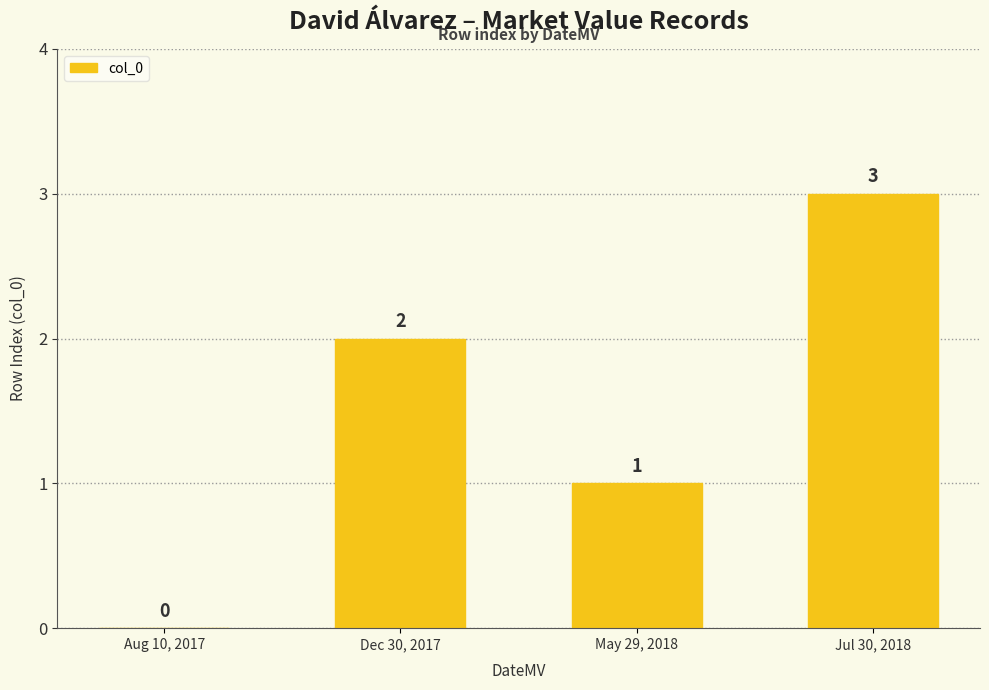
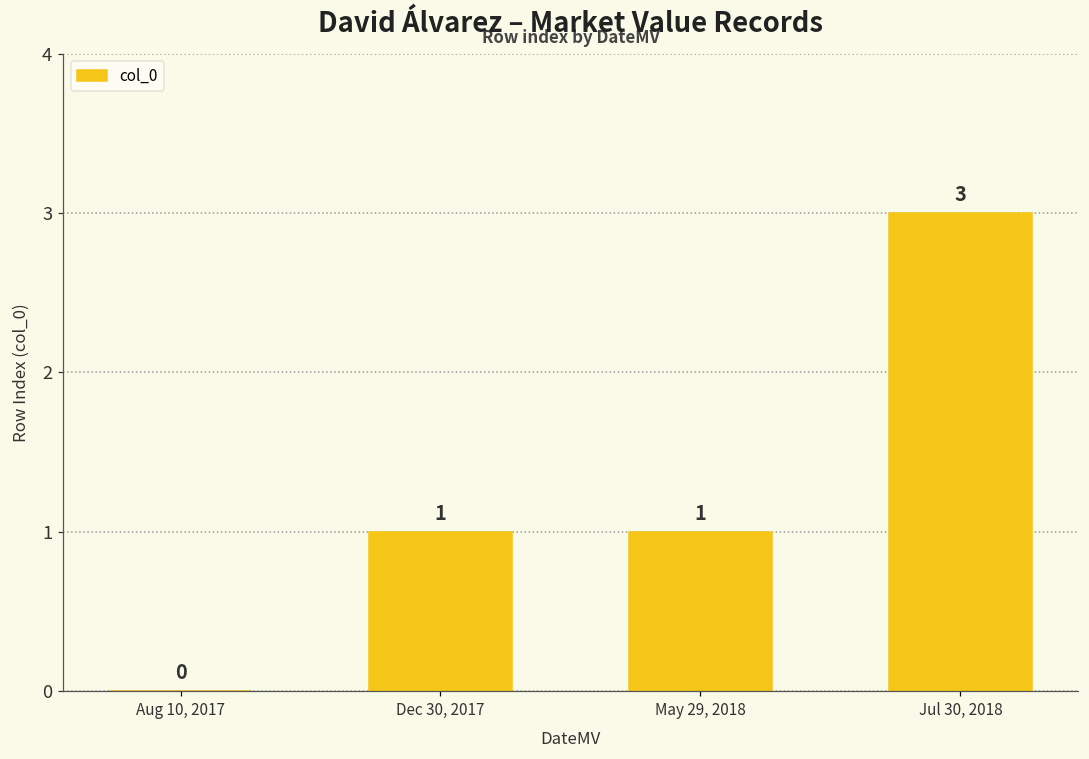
  {
    "Aug 10, 2017": 0,
-   "Dec 30, 2017": 2,
+   "Dec 30, 2017": 1,
    "May 29, 2018": 1,
    "Jul 30, 2018": 3
  }
